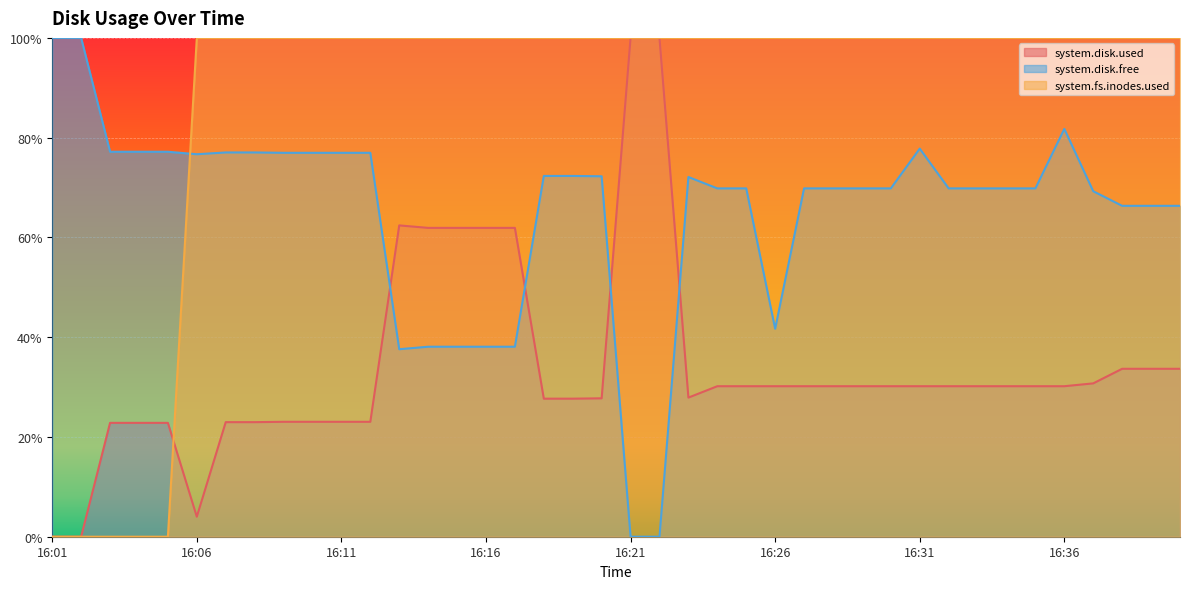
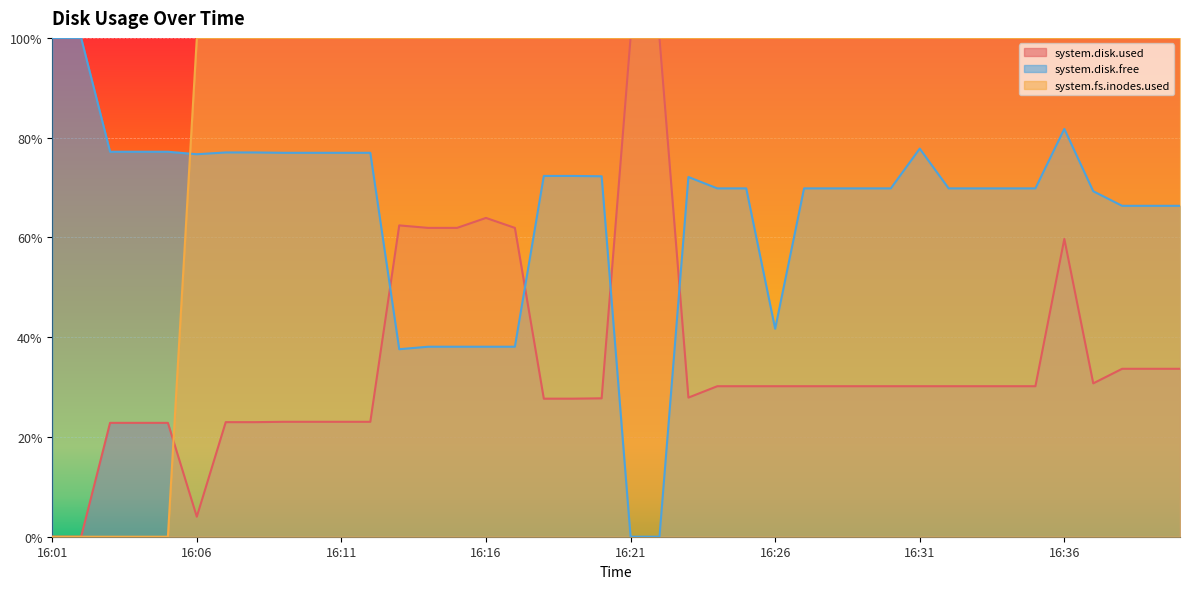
  {
    "system.disk.used": {
      "16:06": "4%",
      "16:11": "23%",
-     "16:16": "62%",
+     "16:16": "64%",
      "16:26": "30%",
      "16:31": "30%",
-     "16:36": "30%"
+     "16:36": "60%"
    },
    "system.disk.free": {
      "16:01": "100%",
      "16:06": "77%",
      "16:11": "77%",
      "16:16": "38%",
      "16:21": "0%",
      "16:26": "42%",
      "16:31": "78%",
      "16:36": "82%"
    },
    "system.fs.inodes.used": {
      "16:06": "100%",
      "16:11": "100%",
      "16:16": "100%",
      "16:26": "100%",
      "16:31": "100%",
      "16:36": "100%"
    }
  }
